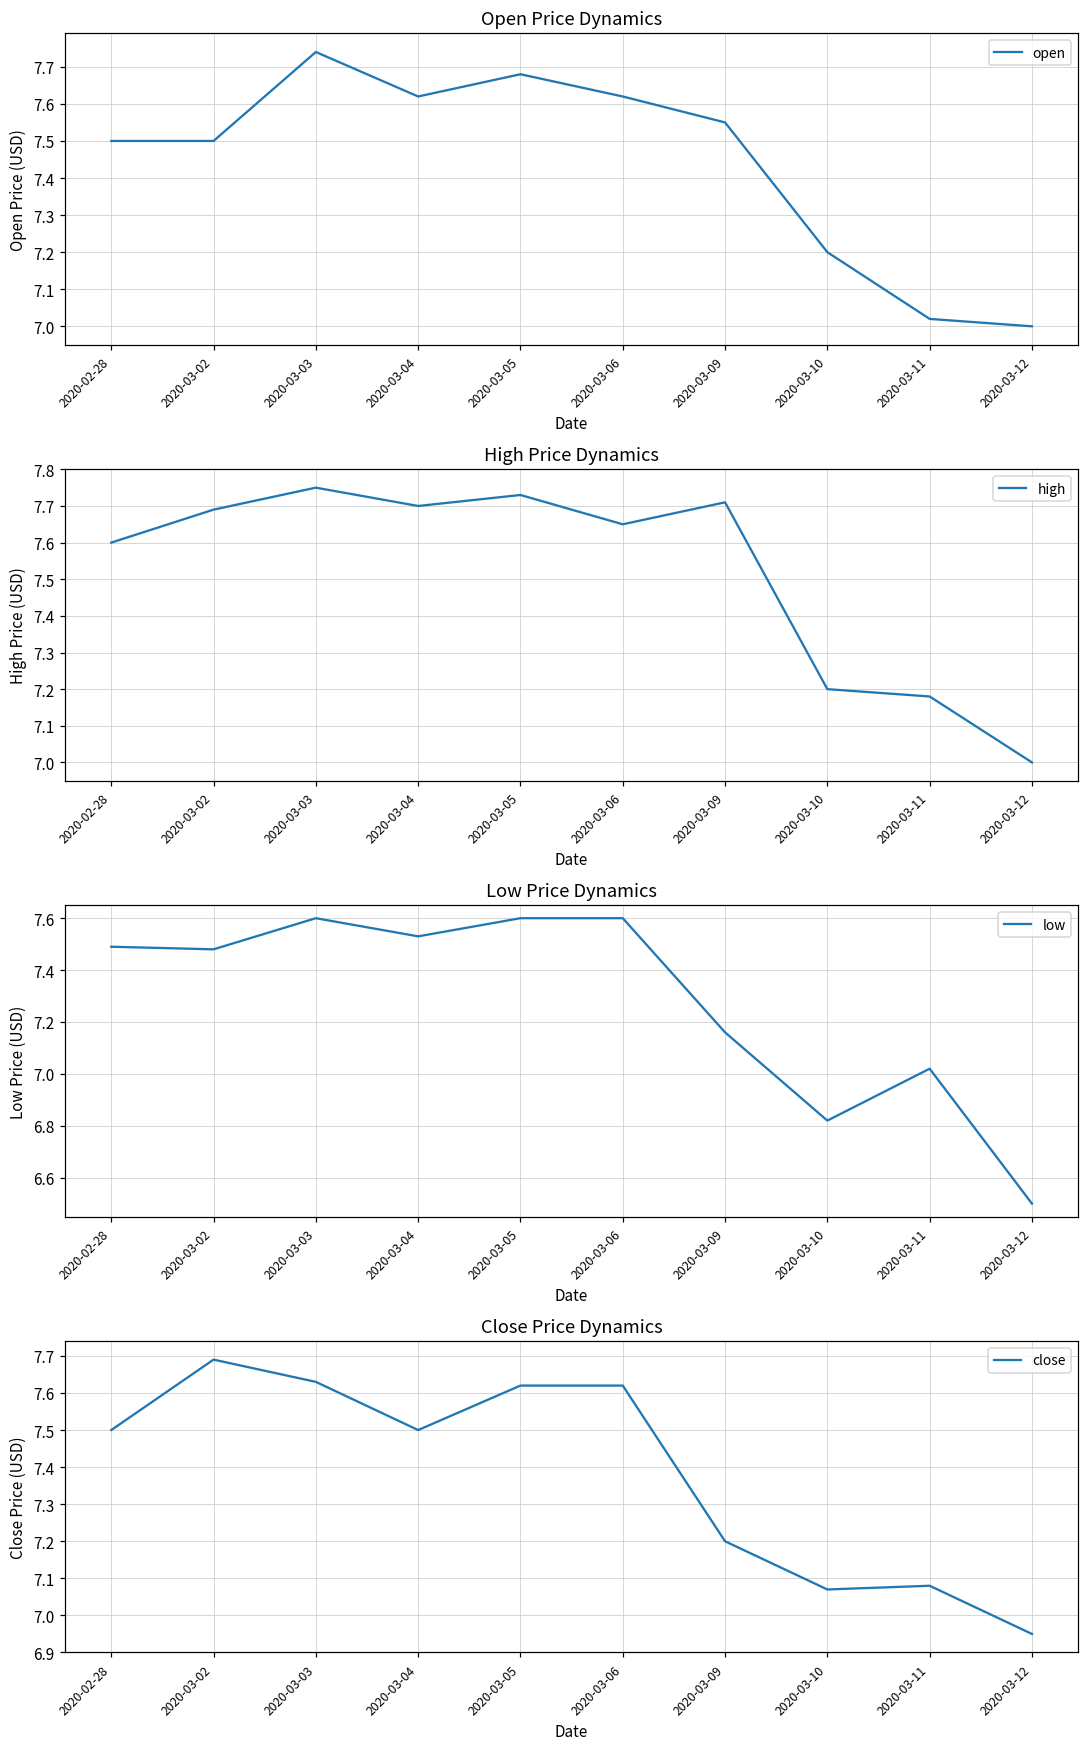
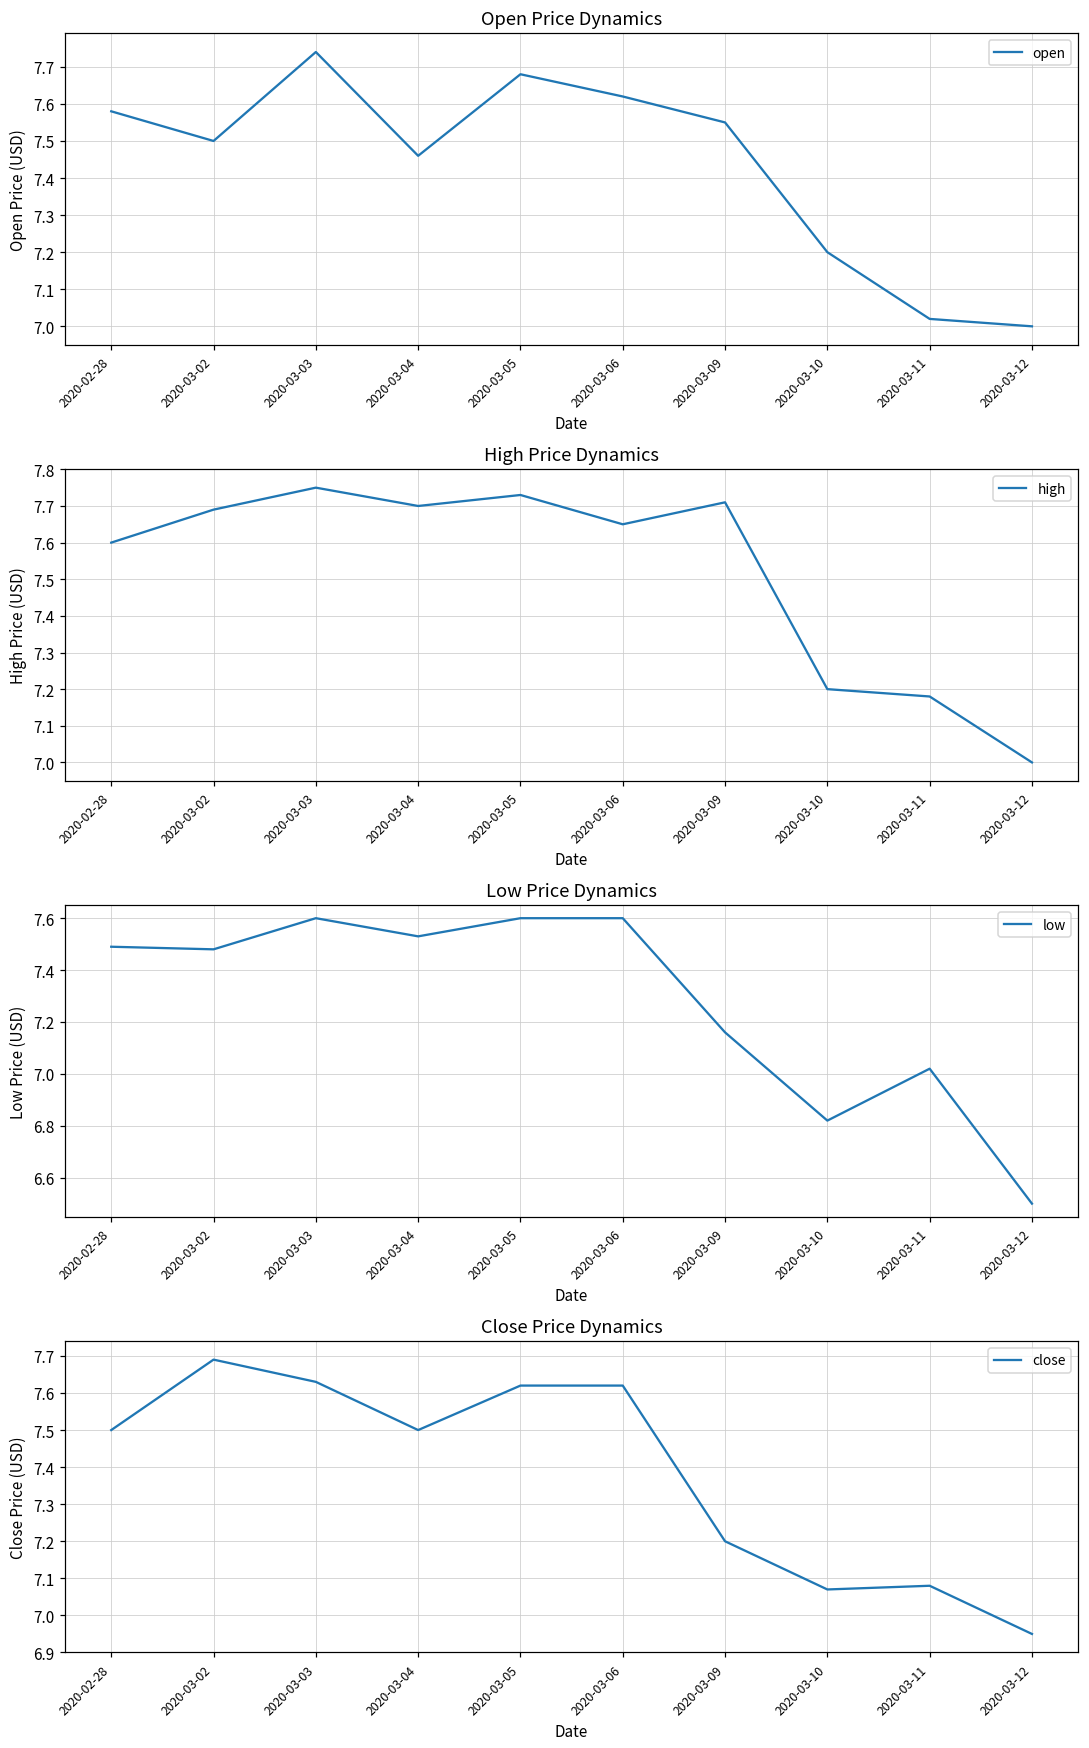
  {
    "Open Price Dynamics": {
-     "2020-02-28": 7.50,
+     "2020-02-28": 7.58,
      "2020-03-02": 7.50,
      "2020-03-03": 7.74,
-     "2020-03-04": 7.62,
+     "2020-03-04": 7.46,
      "2020-03-05": 7.68,
      "2020-03-06": 7.62,
      "2020-03-09": 7.55,
      "2020-03-10": 7.20,
      "2020-03-11": 7.02,
      "2020-03-12": 7.00
    },
    "High Price Dynamics": {
      "2020-02-28": 7.60,
      "2020-03-02": 7.69,
      "2020-03-03": 7.75,
      "2020-03-04": 7.70,
      "2020-03-05": 7.73,
      "2020-03-06": 7.65,
      "2020-03-09": 7.71,
      "2020-03-10": 7.20,
      "2020-03-11": 7.18,
      "2020-03-12": 7.00
    },
    "Low Price Dynamics": {
      "2020-02-28": 7.49,
      "2020-03-02": 7.48,
      "2020-03-03": 7.60,
      "2020-03-04": 7.53,
      "2020-03-05": 7.60,
      "2020-03-06": 7.60,
      "2020-03-09": 7.16,
      "2020-03-10": 6.82,
      "2020-03-11": 7.02,
      "2020-03-12": 6.50
    },
    "Close Price Dynamics": {
      "2020-02-28": 7.50,
      "2020-03-02": 7.69,
      "2020-03-03": 7.63,
      "2020-03-04": 7.50,
      "2020-03-05": 7.62,
      "2020-03-06": 7.62,
      "2020-03-09": 7.20,
      "2020-03-10": 7.07,
      "2020-03-11": 7.08,
      "2020-03-12": 6.95
    }
  }
